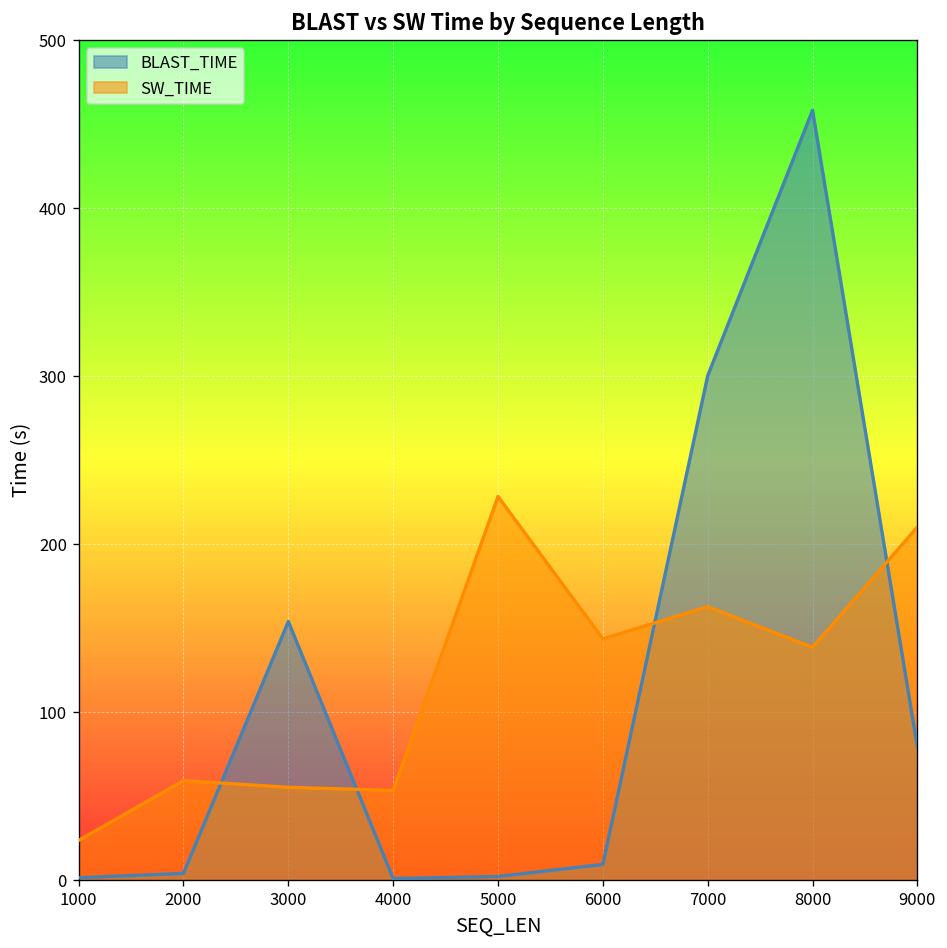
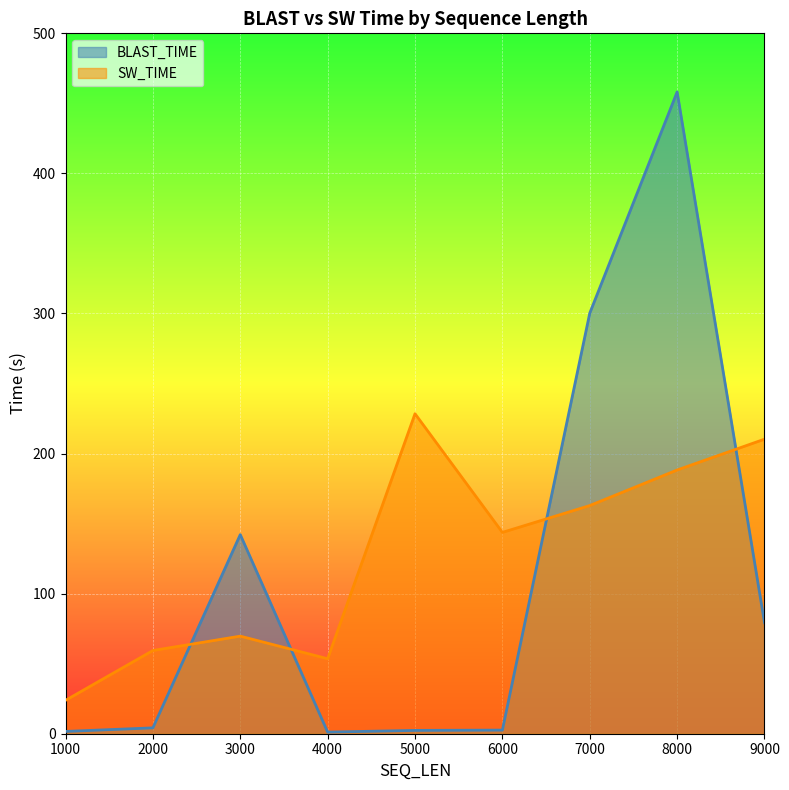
  {
    "BLAST_TIME": {
      "1000": 2,
      "2000": 4,
-     "3000": 154,
+     "3000": 142,
      "4000": 1,
      "5000": 2,
-     "6000": 10,
+     "6000": 3,
      "7000": 300,
      "8000": 458,
      "9000": 79
    },
    "SW_TIME": {
      "1000": 24,
      "2000": 59,
-     "3000": 55,
+     "3000": 70,
      "4000": 54,
      "5000": 228,
      "6000": 144,
      "7000": 163,
-     "8000": 139,
+     "8000": 188,
      "9000": 210
    }
  }
